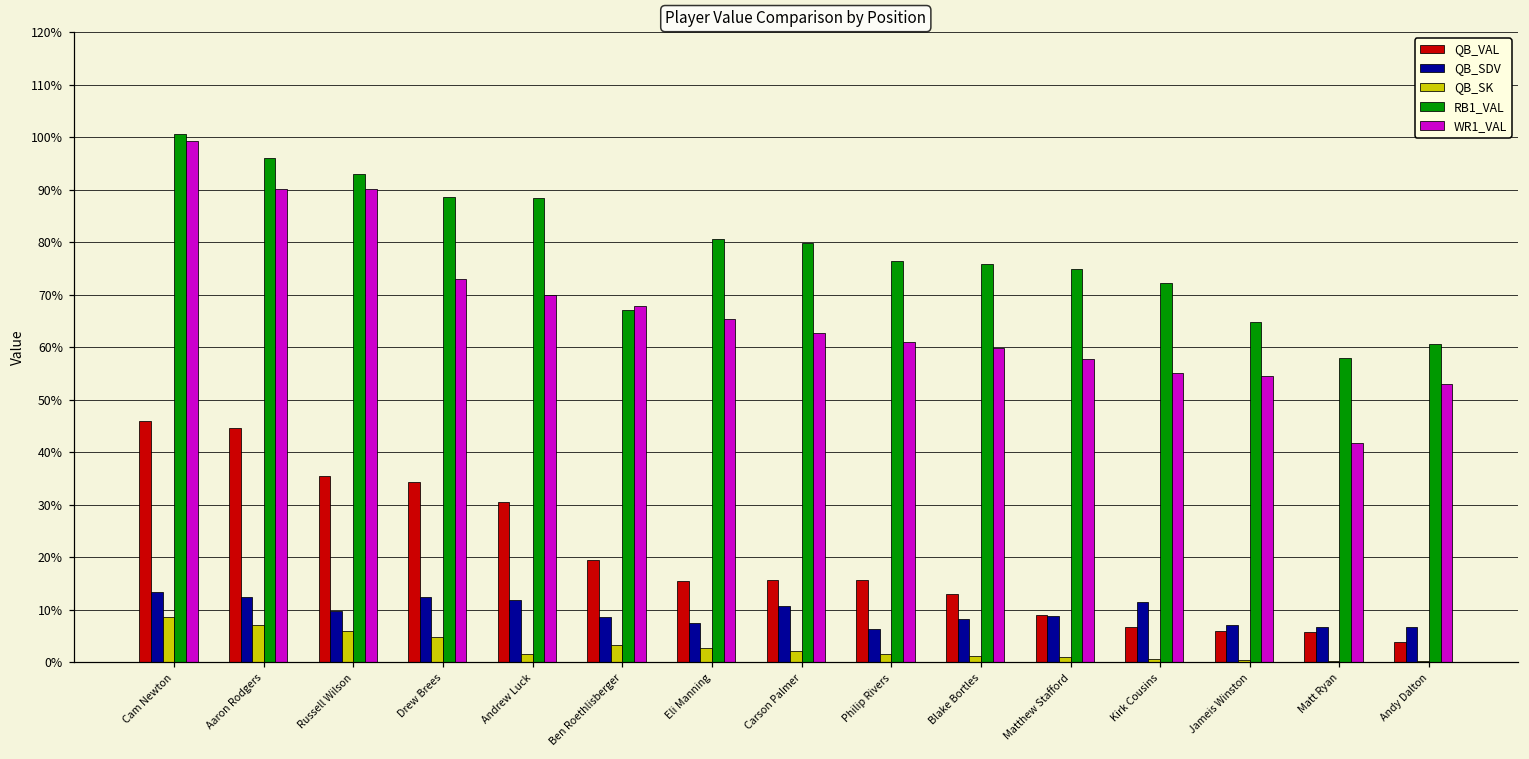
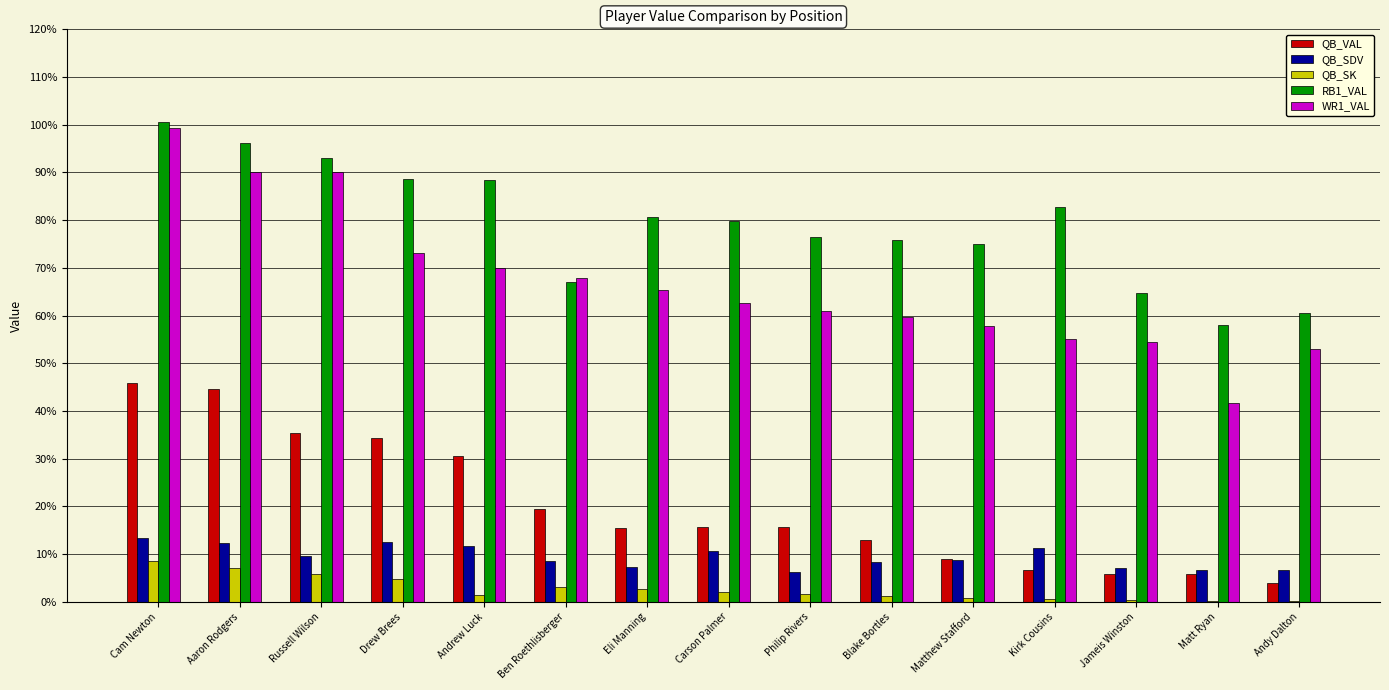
  {
    "QB_VAL": {
      "Cam Newton": "46%",
      "Aaron Rodgers": "45%",
      "Russell Wilson": "35%",
      "Drew Brees": "34%",
      "Andrew Luck": "31%",
      "Ben Roethlisberger": "20%",
      "Eli Manning": "15%",
      "Carson Palmer": "16%",
      "Philip Rivers": "16%",
      "Blake Bortles": "13%",
      "Matthew Stafford": "9%",
      "Kirk Cousins": "7%",
      "Jameis Winston": "6%",
      "Matt Ryan": "6%",
      "Andy Dalton": "4%"
    },
    "QB_SDV": {
      "Cam Newton": "13%",
      "Aaron Rodgers": "12%",
      "Russell Wilson": "10%",
      "Drew Brees": "12%",
      "Andrew Luck": "12%",
      "Ben Roethlisberger": "9%",
      "Eli Manning": "7%",
      "Carson Palmer": "11%",
      "Philip Rivers": "6%",
      "Blake Bortles": "8%",
      "Matthew Stafford": "9%",
      "Kirk Cousins": "11%",
      "Jameis Winston": "7%",
      "Matt Ryan": "7%",
      "Andy Dalton": "7%"
    },
    "QB_SK": {
      "Cam Newton": "9%",
      "Aaron Rodgers": "7%",
      "Russell Wilson": "6%",
      "Drew Brees": "5%",
      "Andrew Luck": "2%",
      "Ben Roethlisberger": "3%",
      "Eli Manning": "3%",
      "Carson Palmer": "2%",
      "Philip Rivers": "2%",
      "Blake Bortles": "1%",
      "Matthew Stafford": "1%",
      "Kirk Cousins": "1%"
    },
    "RB1_VAL": {
      "Cam Newton": "101%",
      "Aaron Rodgers": "96%",
      "Russell Wilson": "93%",
      "Drew Brees": "89%",
      "Andrew Luck": "88%",
      "Ben Roethlisberger": "67%",
      "Eli Manning": "81%",
      "Carson Palmer": "80%",
      "Philip Rivers": "76%",
      "Blake Bortles": "76%",
      "Matthew Stafford": "75%",
-     "Kirk Cousins": "72%",
+     "Kirk Cousins": "83%",
      "Jameis Winston": "65%",
      "Matt Ryan": "58%",
      "Andy Dalton": "61%"
    },
    "WR1_VAL": {
      "Cam Newton": "99%",
      "Aaron Rodgers": "90%",
      "Russell Wilson": "90%",
      "Drew Brees": "73%",
      "Andrew Luck": "70%",
      "Ben Roethlisberger": "68%",
      "Eli Manning": "65%",
      "Carson Palmer": "63%",
      "Philip Rivers": "61%",
      "Blake Bortles": "60%",
      "Matthew Stafford": "58%",
      "Kirk Cousins": "55%",
      "Jameis Winston": "55%",
      "Matt Ryan": "42%",
      "Andy Dalton": "53%"
    }
  }
